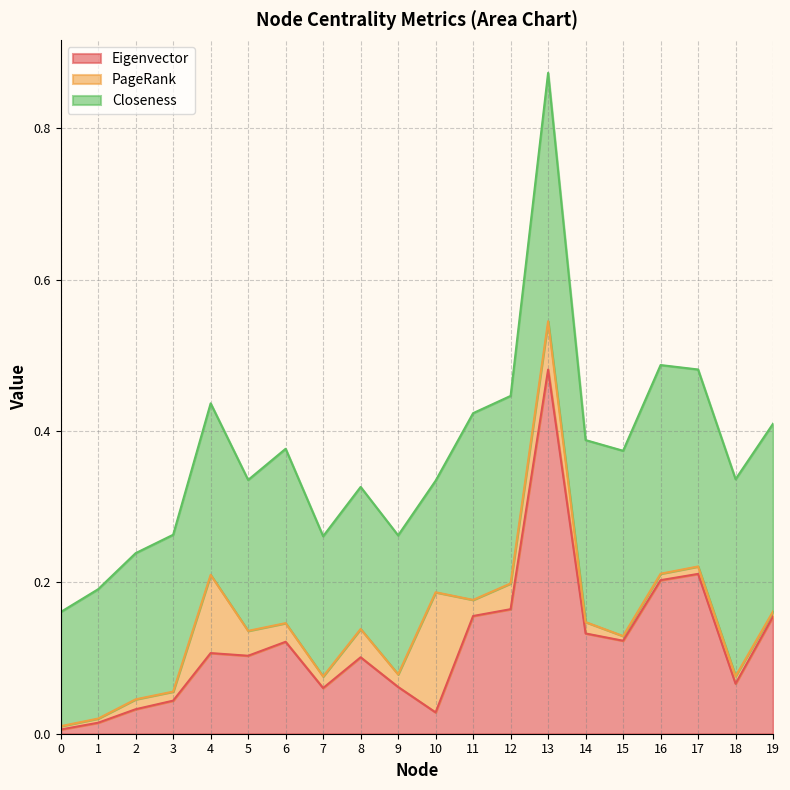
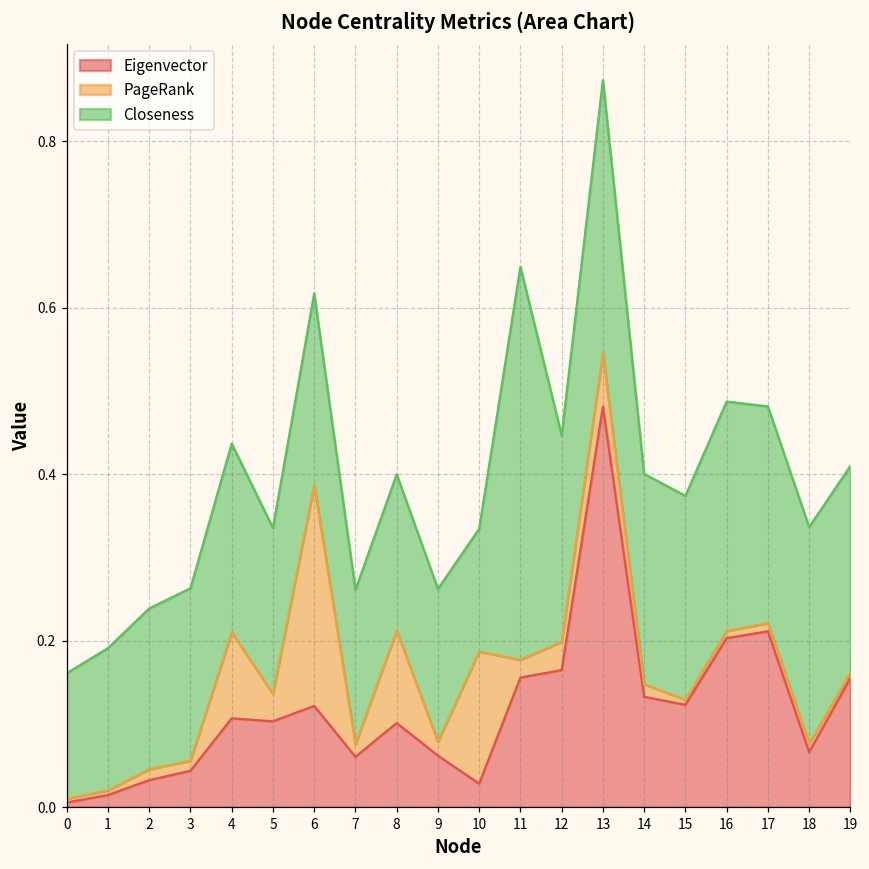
  {
    "Eigenvector": {
      "0": 0.01,
      "1": 0.01,
      "2": 0.03,
      "3": 0.04,
      "4": 0.11,
      "5": 0.10,
      "6": 0.12,
      "7": 0.06,
      "8": 0.10,
      "9": 0.06,
      "10": 0.03,
      "11": 0.16,
      "12": 0.16,
      "13": 0.48,
      "14": 0.13,
      "15": 0.12,
      "16": 0.20,
      "17": 0.21,
      "18": 0.07,
      "19": 0.16
    },
    "PageRank": {
      "0": 0.00,
      "1": 0.01,
      "2": 0.01,
      "3": 0.01,
      "4": 0.10,
      "5": 0.03,
-     "6": 0.02,
+     "6": 0.27,
      "7": 0.02,
-     "8": 0.04,
+     "8": 0.11,
      "9": 0.02,
      "10": 0.16,
      "11": 0.02,
      "12": 0.03,
      "13": 0.06,
      "14": 0.02,
      "15": 0.01,
      "16": 0.01,
      "17": 0.01,
      "18": 0.01,
      "19": 0.01
    },
    "Closeness": {
      "0": 0.15,
      "1": 0.17,
      "2": 0.19,
      "3": 0.21,
      "4": 0.23,
      "5": 0.20,
      "6": 0.23,
      "7": 0.19,
      "8": 0.19,
      "9": 0.18,
      "10": 0.15,
-     "11": 0.25,
+     "11": 0.47,
      "12": 0.25,
      "13": 0.33,
-     "14": 0.24,
+     "14": 0.25,
      "15": 0.24,
      "16": 0.28,
      "17": 0.26,
      "18": 0.26,
      "19": 0.25
    }
  }
